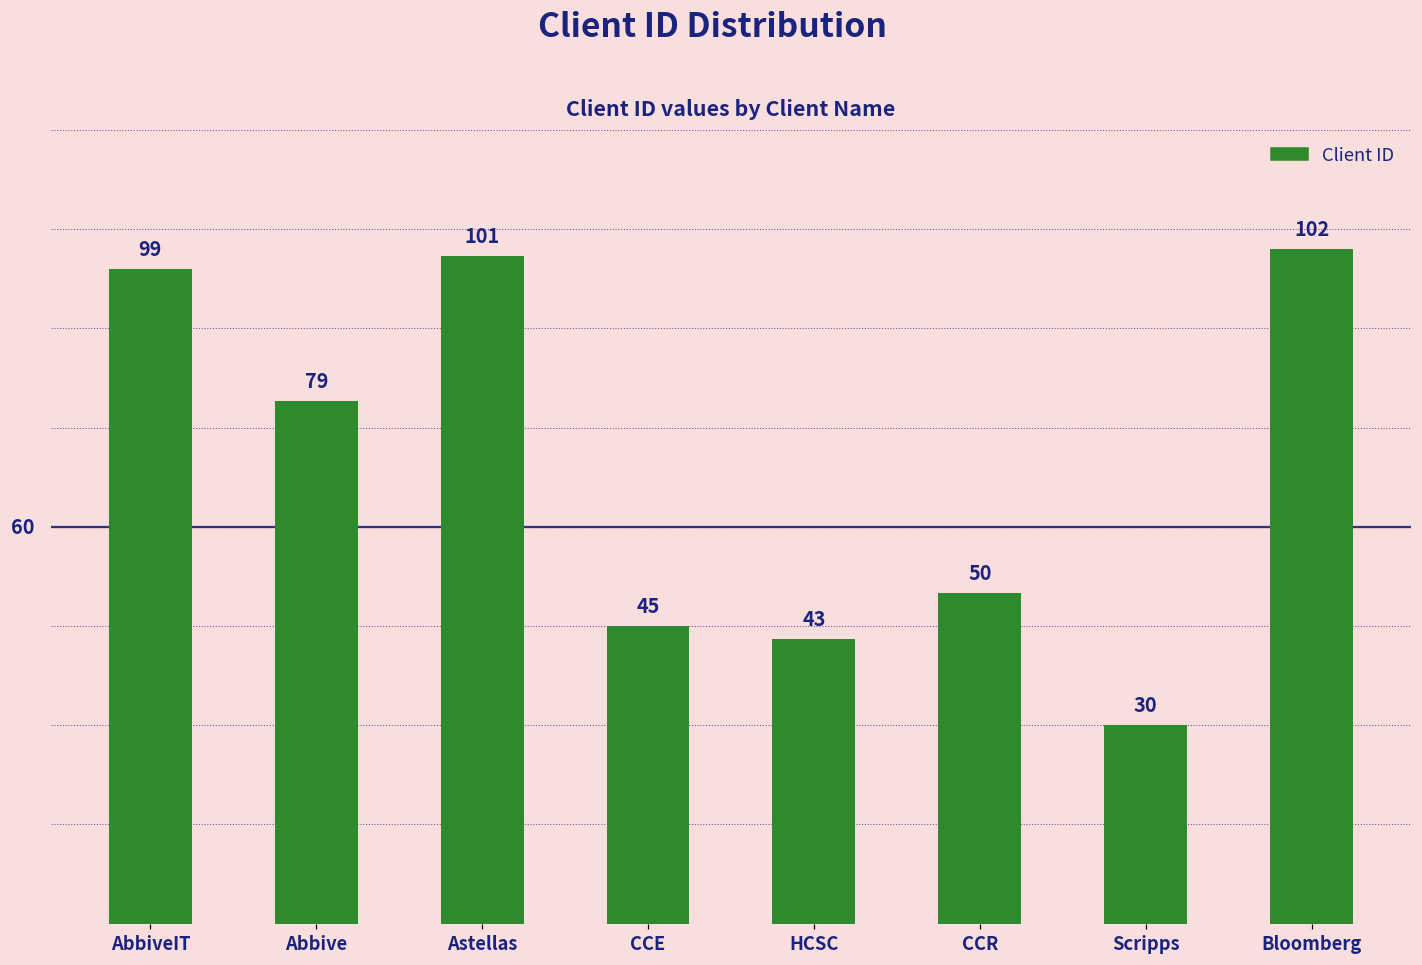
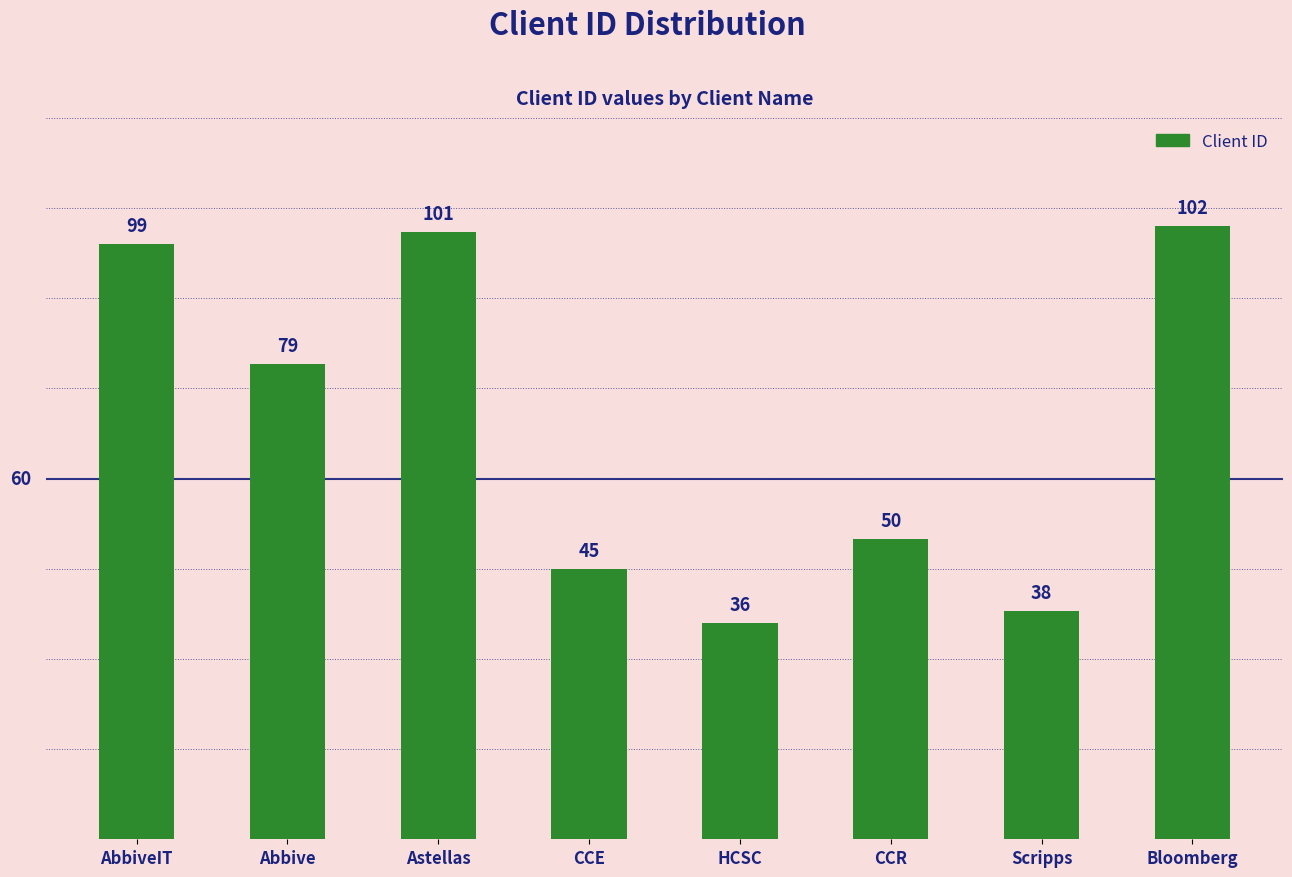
  {
    "AbbiveIT": 99,
    "Abbive": 79,
    "Astellas": 101,
    "CCE": 45,
-   "HCSC": 43,
+   "HCSC": 36,
    "CCR": 50,
-   "Scripps": 30,
+   "Scripps": 38,
    "Bloomberg": 102
  }
